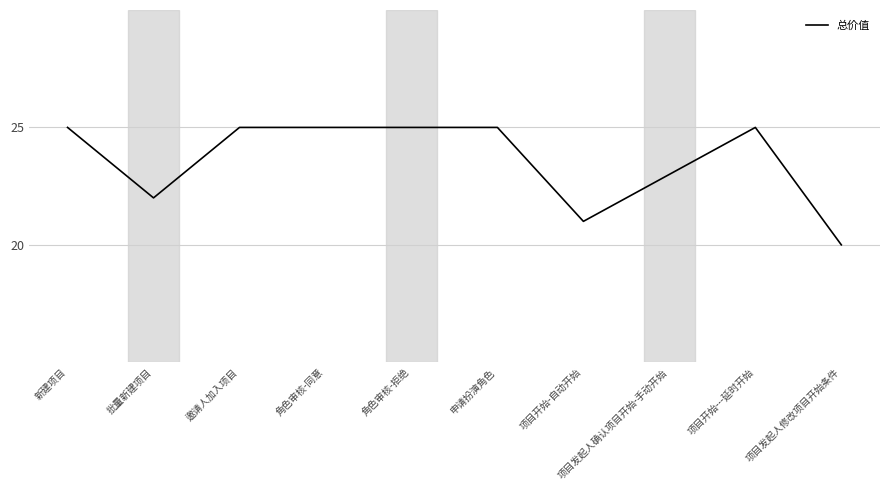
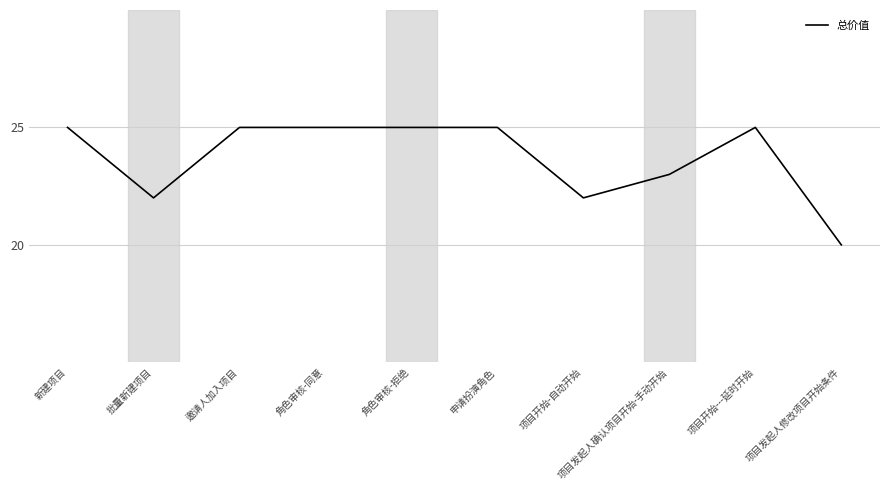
  {
    "新建项目": 25,
    "批量新建项目": 22,
    "邀请人加入项目": 25,
    "角色审核-同意": 25,
    "角色审核-拒绝": 25,
    "申请扮演角色": 25,
-   "项目开始-自动开始": 21,
+   "项目开始-自动开始": 22,
    "项目发起人确认项目开始-手动开始": 23,
    "项目开始---延时开始": 25,
    "项目发起人修改项目开始条件": 20
  }
